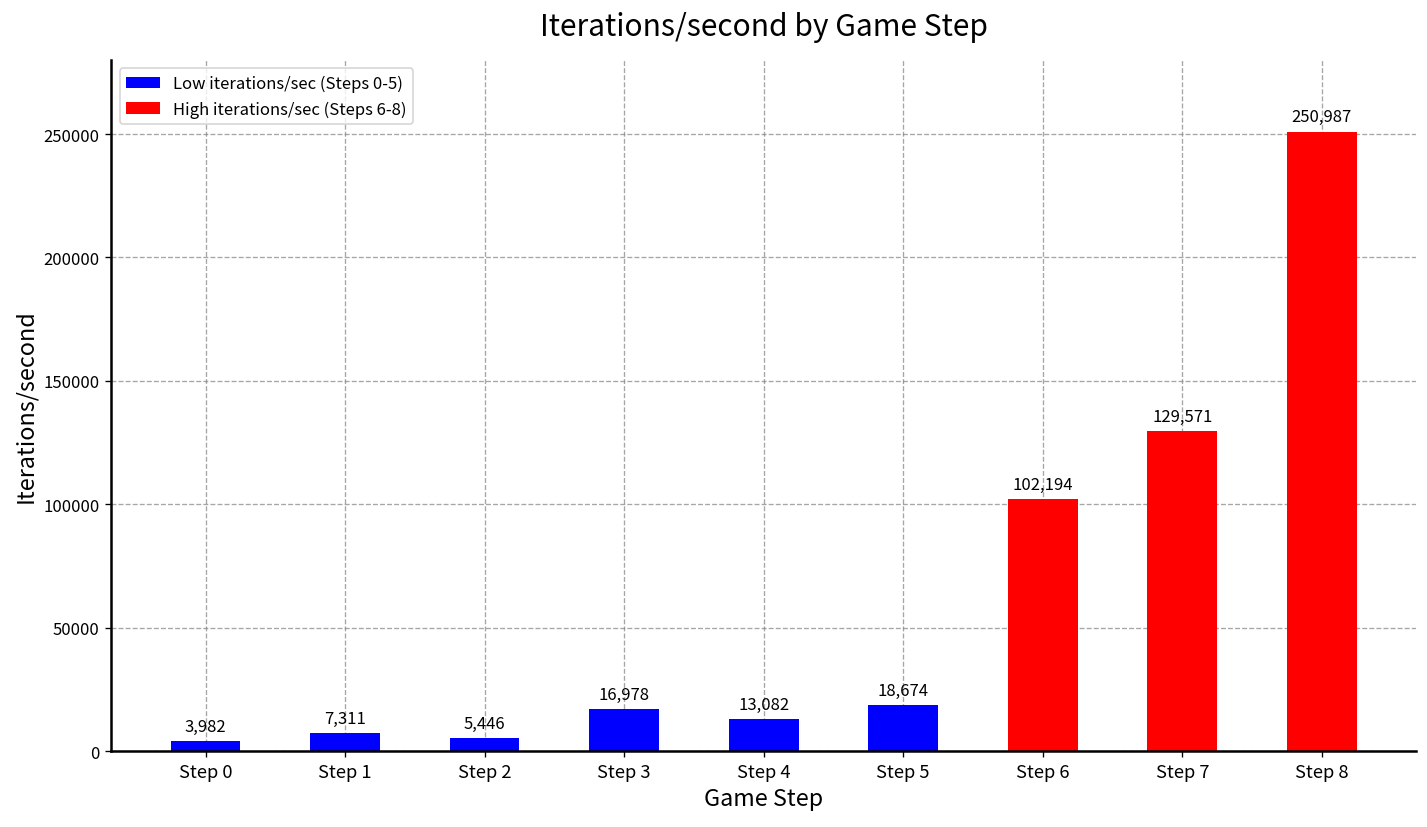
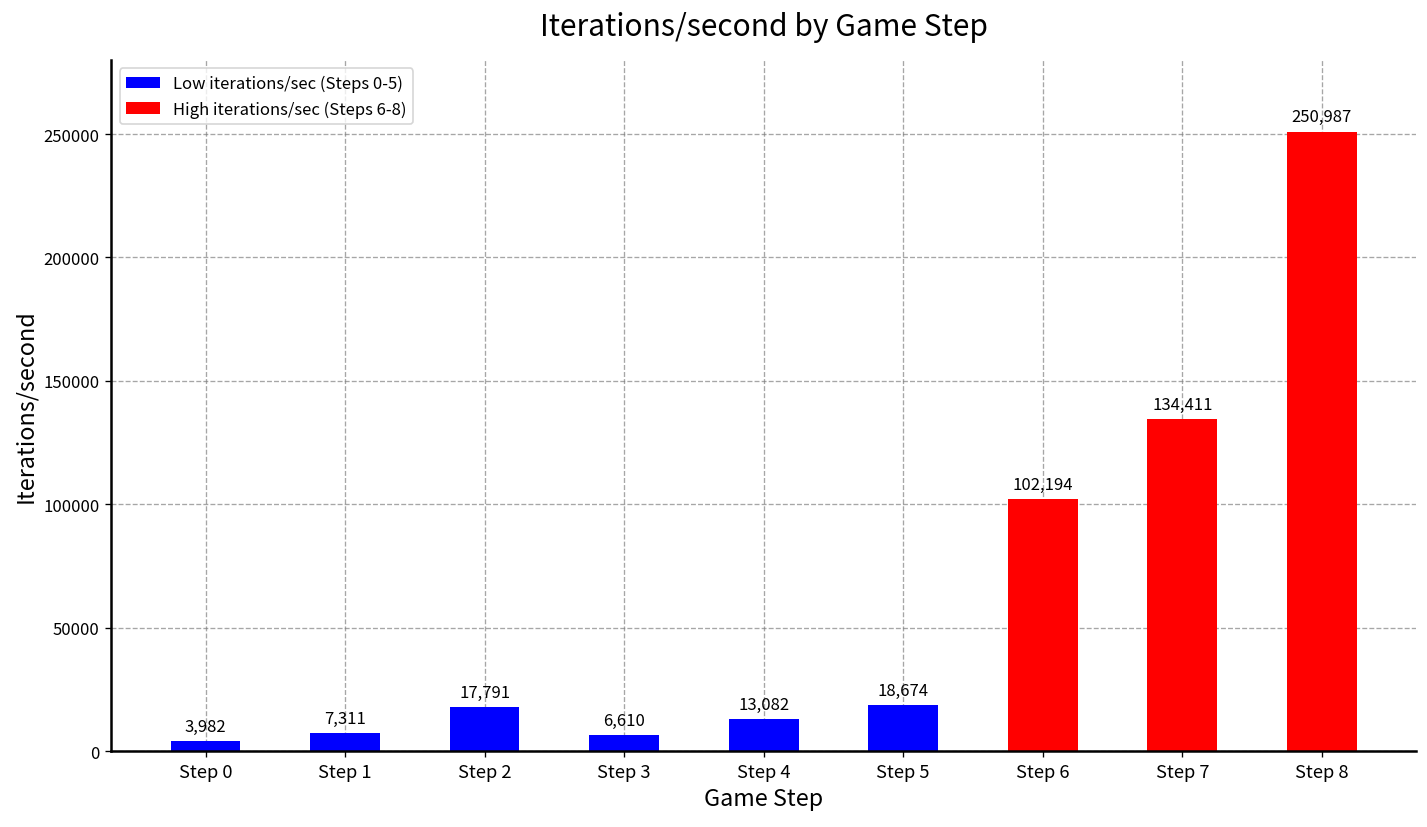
  {
    "Step 0": "3,982",
    "Step 1": "7,311",
-   "Step 2": "5,446",
-   "Step 3": "16,978",
+   "Step 2": "17,791",
+   "Step 3": "6,610",
    "Step 4": "13,082",
    "Step 5": "18,674",
    "Step 6": "102,194",
-   "Step 7": "129,571",
+   "Step 7": "134,411",
    "Step 8": "250,987"
  }
